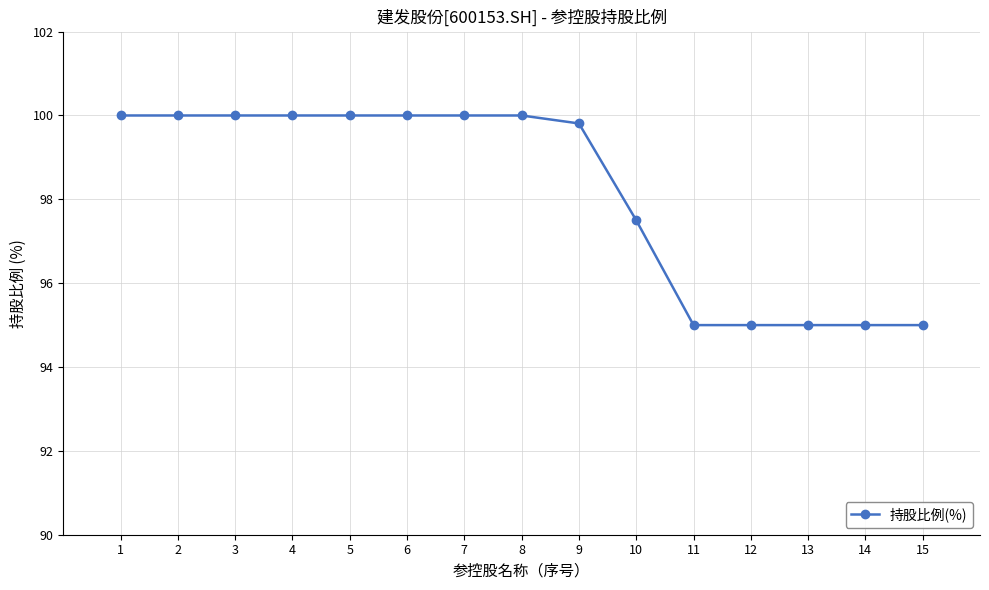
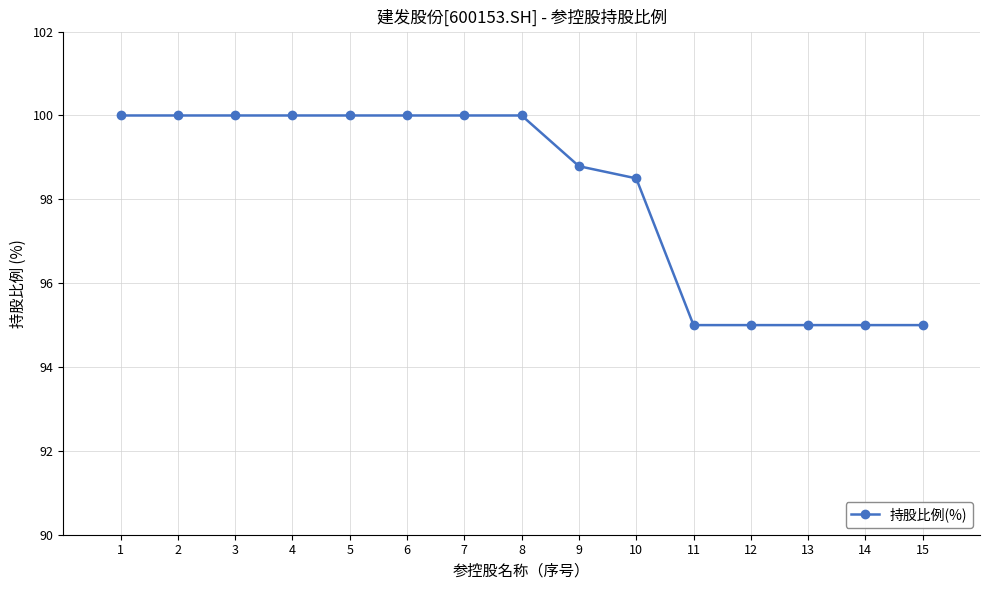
  {
    "1": 100.0,
    "2": 100.0,
    "3": 100.0,
    "4": 100.0,
    "5": 100.0,
    "6": 100.0,
    "7": 100.0,
    "8": 100.0,
-   "9": 99.8,
-   "10": 97.5,
+   "9": 98.8,
+   "10": 98.5,
    "11": 95.0,
    "12": 95.0,
    "13": 95.0,
    "14": 95.0,
    "15": 95.0
  }
